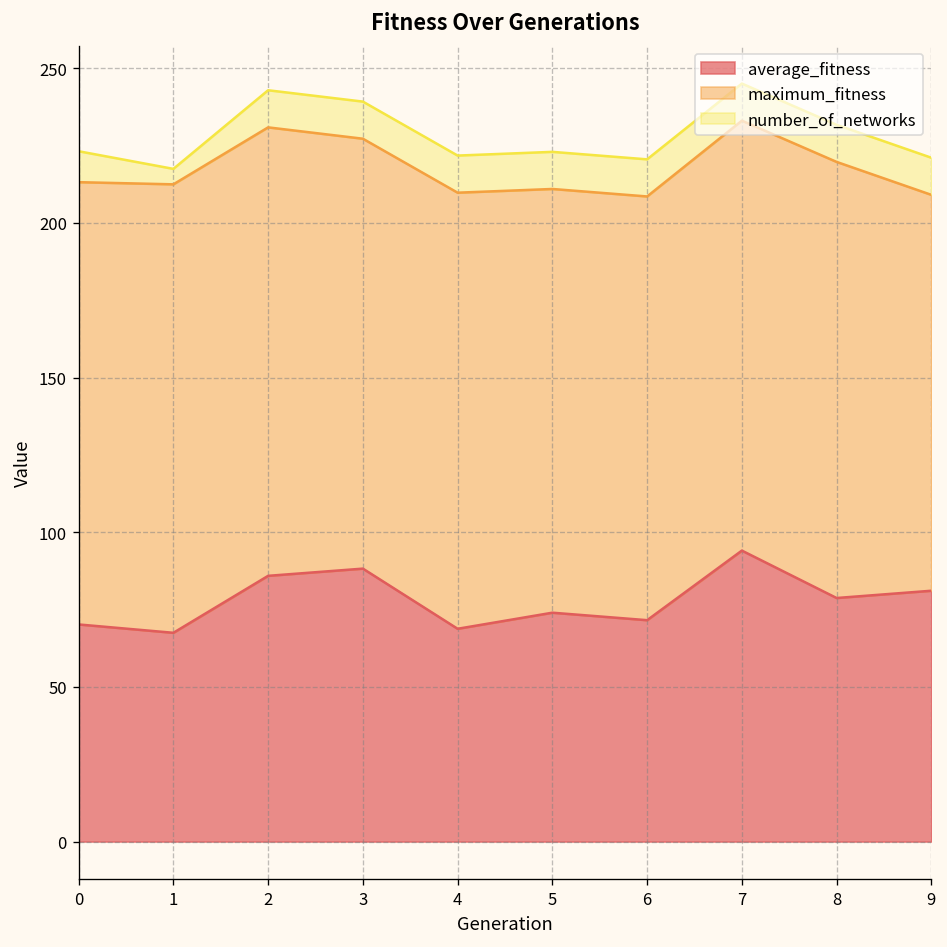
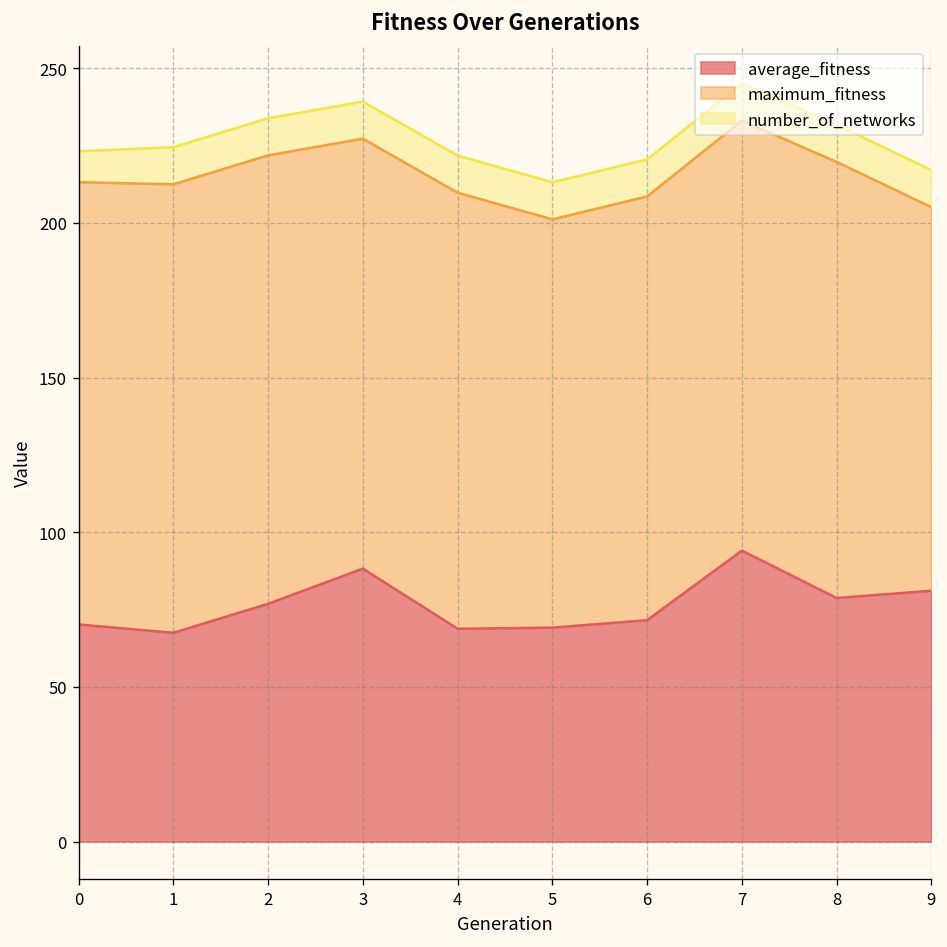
  {
    "average_fitness": {
      "0": 70,
      "1": 68,
-     "2": 86,
+     "2": 77,
      "3": 88,
      "4": 69,
-     "5": 74,
+     "5": 69,
      "6": 72,
      "7": 94,
      "8": 79,
      "9": 81
    },
    "maximum_fitness": {
      "0": 143,
      "1": 145,
      "2": 145,
      "3": 139,
      "4": 141,
-     "5": 137,
+     "5": 132,
      "6": 137,
      "8": 141,
-     "9": 128
+     "9": 124
    },
    "number_of_networks": {
      "0": 10,
-     "1": 5,
+     "1": 12,
      "2": 12,
      "3": 12,
      "4": 12,
      "5": 12,
      "6": 12,
      "9": 12
    }
  }
